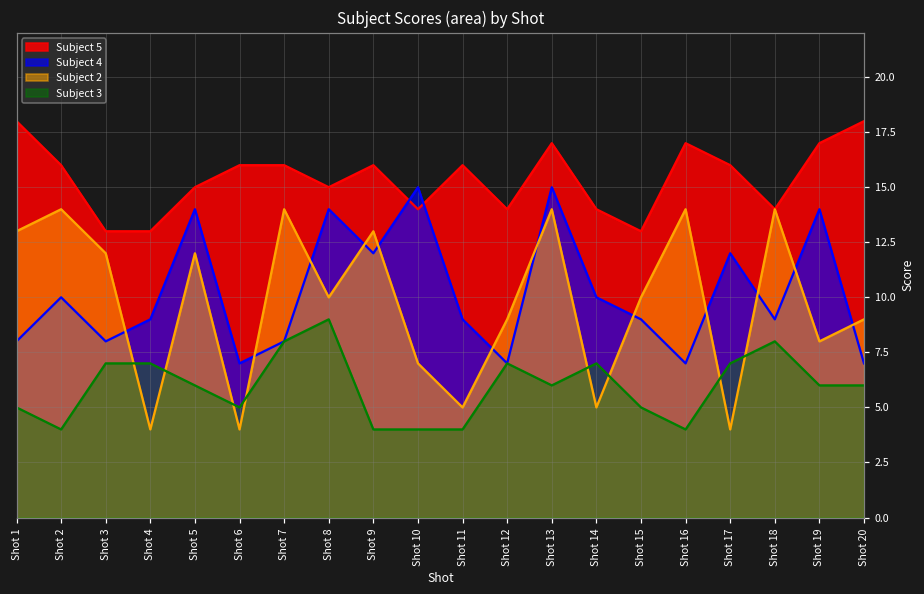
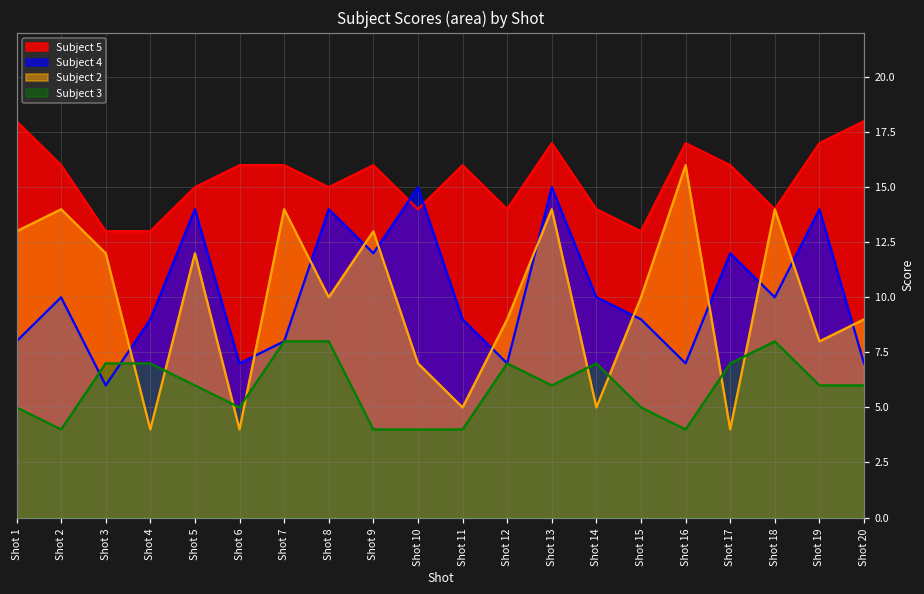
  {
    "Subject 5": {
      "Shot 1": 18,
      "Shot 2": 16,
      "Shot 3": 13,
      "Shot 4": 13,
      "Shot 5": 15,
      "Shot 6": 16,
      "Shot 7": 16,
      "Shot 8": 15,
      "Shot 9": 16,
      "Shot 10": 14,
      "Shot 11": 16,
      "Shot 12": 14,
      "Shot 13": 17,
      "Shot 14": 14,
      "Shot 15": 13,
      "Shot 16": 17,
      "Shot 17": 16,
      "Shot 19": 17,
      "Shot 20": 18
    },
    "Subject 4": {
      "Shot 1": 8,
      "Shot 2": 10,
-     "Shot 3": 8,
+     "Shot 3": 6,
      "Shot 4": 9,
      "Shot 5": 14,
      "Shot 6": 7,
      "Shot 8": 14,
      "Shot 9": 12,
      "Shot 10": 15,
      "Shot 11": 9,
      "Shot 13": 15,
      "Shot 14": 10,
      "Shot 15": 9,
      "Shot 16": 7,
      "Shot 17": 12,
-     "Shot 18": 9,
+     "Shot 18": 10,
      "Shot 19": 14,
      "Shot 20": 7
    },
    "Subject 2": {
      "Shot 1": 13,
      "Shot 2": 14,
      "Shot 3": 12,
      "Shot 4": 4,
      "Shot 5": 12,
      "Shot 6": 4,
      "Shot 7": 14,
      "Shot 8": 10,
      "Shot 9": 13,
      "Shot 10": 7,
      "Shot 11": 5,
      "Shot 12": 9,
      "Shot 13": 14,
      "Shot 14": 5,
      "Shot 15": 10,
-     "Shot 16": 14,
+     "Shot 16": 16,
      "Shot 17": 4,
      "Shot 19": 8,
      "Shot 20": 9
    },
    "Subject 3": {
      "Shot 1": 5,
      "Shot 2": 4,
      "Shot 3": 7,
      "Shot 4": 7,
      "Shot 5": 6,
      "Shot 6": 5,
-     "Shot 8": 9,
+     "Shot 8": 8,
      "Shot 9": 4,
      "Shot 10": 4,
      "Shot 11": 4,
      "Shot 13": 6,
      "Shot 14": 7,
      "Shot 15": 5,
      "Shot 16": 4,
      "Shot 17": 7,
      "Shot 18": 8,
      "Shot 19": 6,
      "Shot 20": 6
    }
  }
